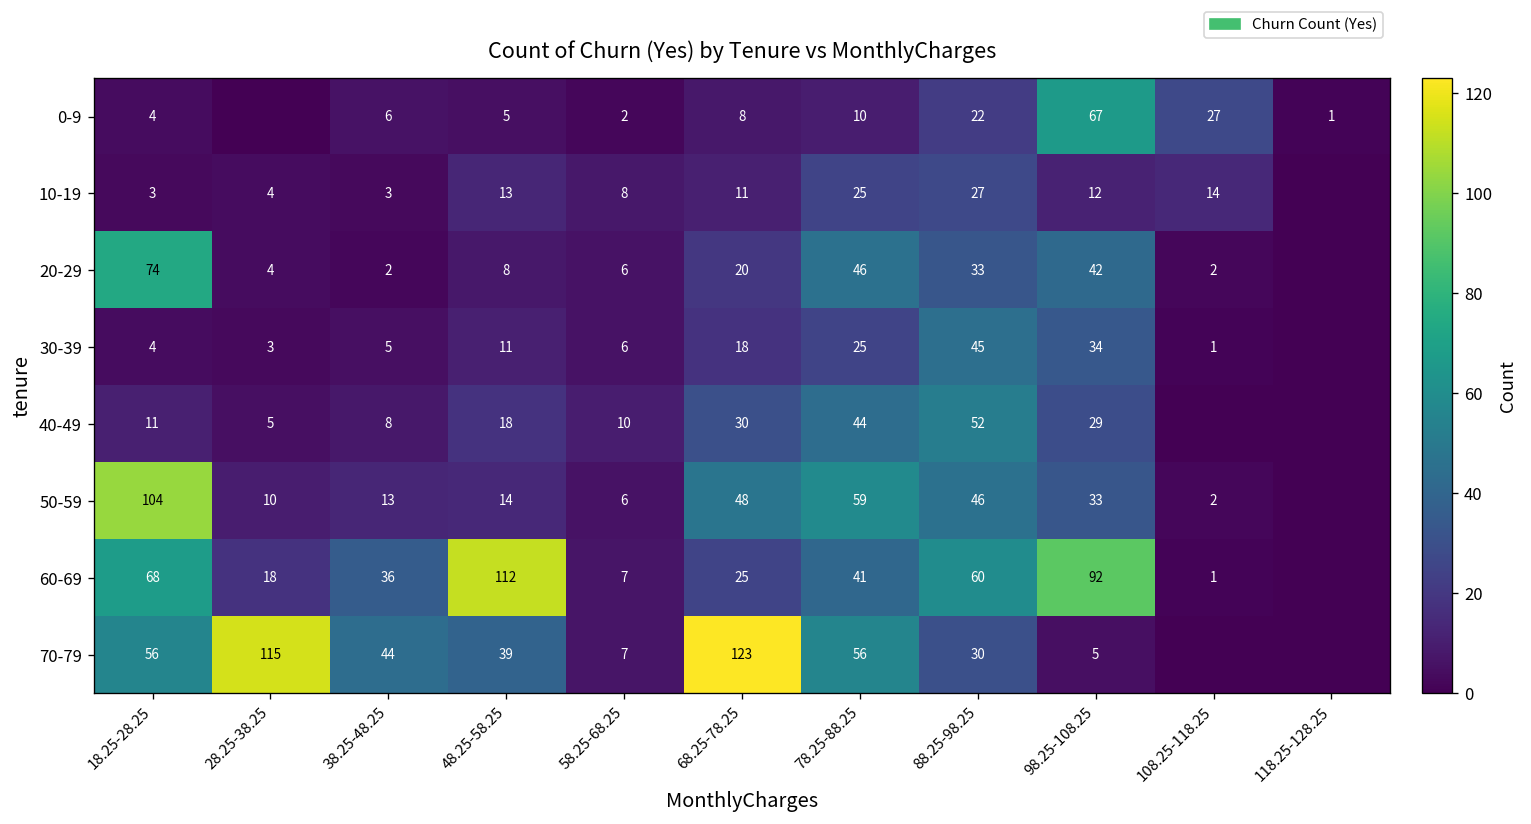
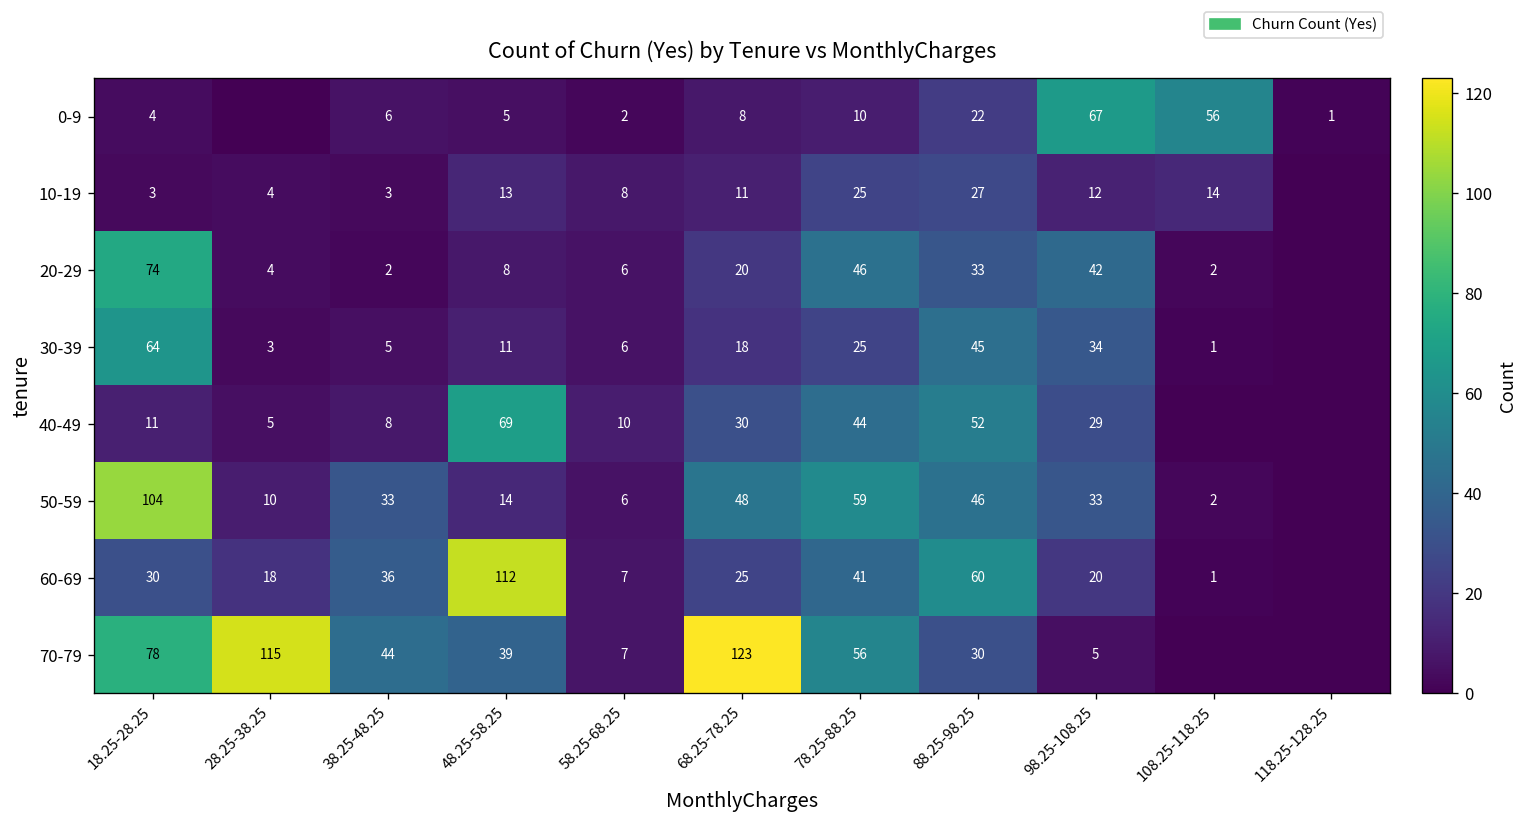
  {
    "0-9": {
      "18.25-28.25": 4,
      "38.25-48.25": 6,
      "48.25-58.25": 5,
      "58.25-68.25": 2,
      "68.25-78.25": 8,
      "78.25-88.25": 10,
      "88.25-98.25": 22,
      "98.25-108.25": 67,
-     "108.25-118.25": 27,
+     "108.25-118.25": 56,
      "118.25-128.25": 1
    },
    "10-19": {
      "18.25-28.25": 3,
      "28.25-38.25": 4,
      "38.25-48.25": 3,
      "48.25-58.25": 13,
      "58.25-68.25": 8,
      "68.25-78.25": 11,
      "78.25-88.25": 25,
      "88.25-98.25": 27,
      "98.25-108.25": 12,
      "108.25-118.25": 14
    },
    "20-29": {
      "18.25-28.25": 74,
      "28.25-38.25": 4,
      "38.25-48.25": 2,
      "48.25-58.25": 8,
      "58.25-68.25": 6,
      "68.25-78.25": 20,
      "78.25-88.25": 46,
      "88.25-98.25": 33,
      "98.25-108.25": 42,
      "108.25-118.25": 2
    },
    "30-39": {
-     "18.25-28.25": 4,
+     "18.25-28.25": 64,
      "28.25-38.25": 3,
      "38.25-48.25": 5,
      "48.25-58.25": 11,
      "58.25-68.25": 6,
      "68.25-78.25": 18,
      "78.25-88.25": 25,
      "88.25-98.25": 45,
      "98.25-108.25": 34,
      "108.25-118.25": 1
    },
    "40-49": {
      "18.25-28.25": 11,
      "28.25-38.25": 5,
      "38.25-48.25": 8,
-     "48.25-58.25": 18,
+     "48.25-58.25": 69,
      "58.25-68.25": 10,
      "68.25-78.25": 30,
      "78.25-88.25": 44,
      "88.25-98.25": 52,
      "98.25-108.25": 29
    },
    "50-59": {
      "18.25-28.25": 104,
      "28.25-38.25": 10,
-     "38.25-48.25": 13,
+     "38.25-48.25": 33,
      "48.25-58.25": 14,
      "58.25-68.25": 6,
      "68.25-78.25": 48,
      "78.25-88.25": 59,
      "88.25-98.25": 46,
      "98.25-108.25": 33,
      "108.25-118.25": 2
    },
    "60-69": {
-     "18.25-28.25": 68,
+     "18.25-28.25": 30,
      "28.25-38.25": 18,
      "38.25-48.25": 36,
      "48.25-58.25": 112,
      "58.25-68.25": 7,
      "68.25-78.25": 25,
      "78.25-88.25": 41,
      "88.25-98.25": 60,
-     "98.25-108.25": 92,
+     "98.25-108.25": 20,
      "108.25-118.25": 1
    },
    "70-79": {
-     "18.25-28.25": 56,
+     "18.25-28.25": 78,
      "28.25-38.25": 115,
      "38.25-48.25": 44,
      "48.25-58.25": 39,
      "58.25-68.25": 7,
      "68.25-78.25": 123,
      "78.25-88.25": 56,
      "88.25-98.25": 30,
      "98.25-108.25": 5
    }
  }
